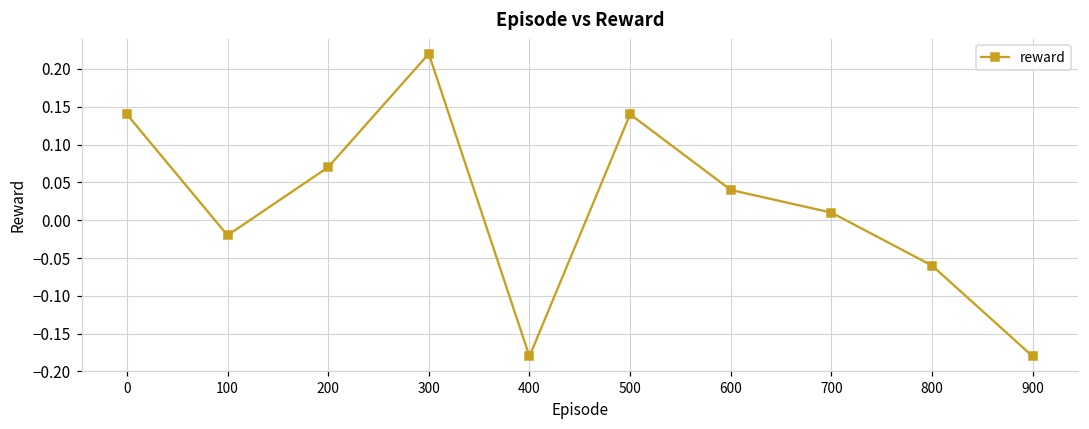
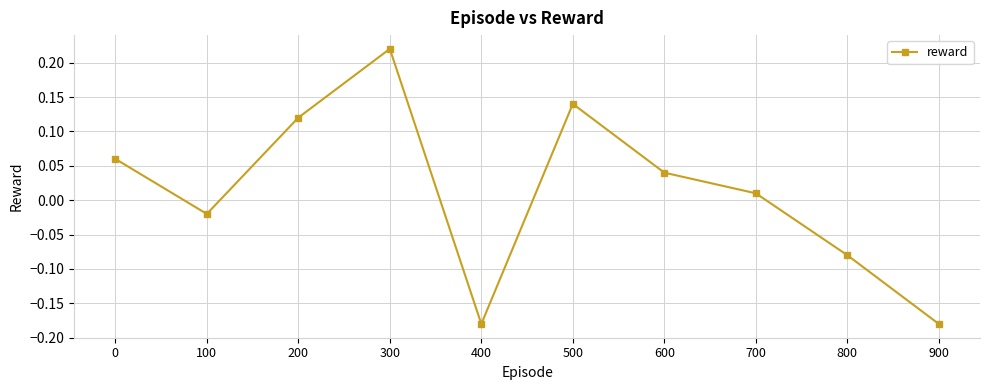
  {
-   "0": 0.14,
+   "0": 0.06,
    "100": -0.02,
-   "200": 0.07,
+   "200": 0.12,
    "300": 0.22,
    "400": -0.18,
    "500": 0.14,
    "600": 0.04,
    "700": 0.01,
-   "800": -0.06,
+   "800": -0.08,
    "900": -0.18
  }
